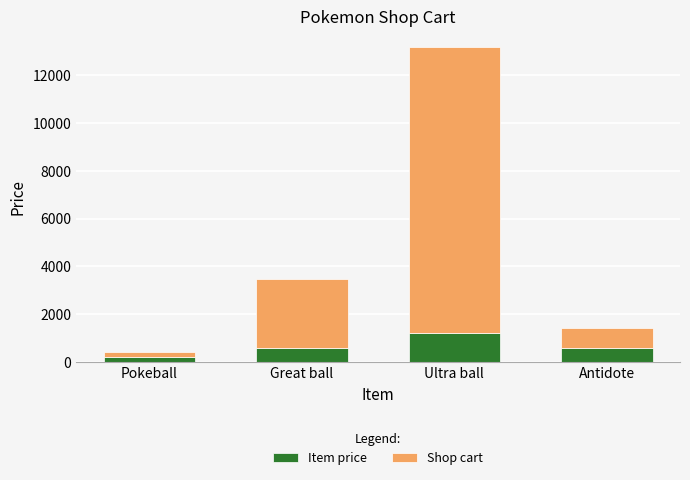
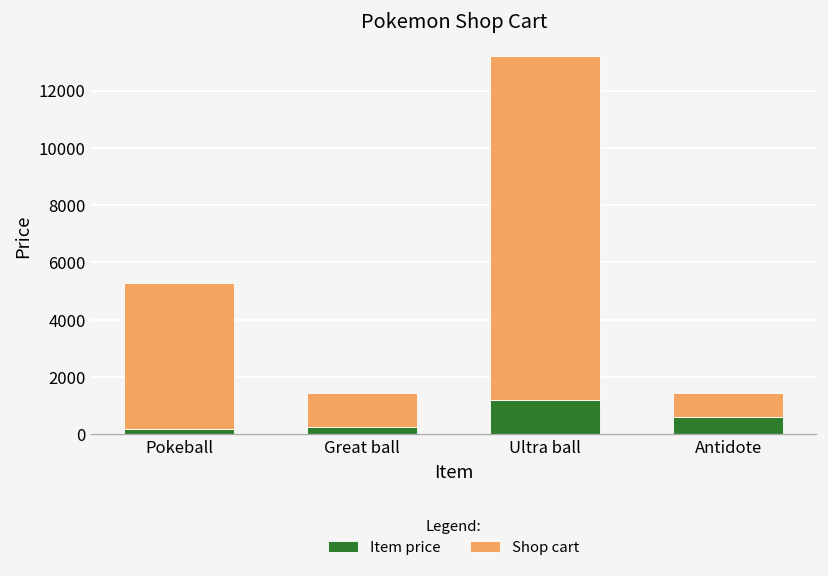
  {
    "Item price": {
      "Pokeball": 200,
-     "Great ball": 600,
+     "Great ball": 300,
      "Ultra ball": 1200,
      "Antidote": 600
    },
    "Shop cart": {
-     "Pokeball": 200,
-     "Great ball": 2900,
+     "Pokeball": 5100,
+     "Great ball": 1200,
      "Ultra ball": 12000,
      "Antidote": 800
    }
  }
